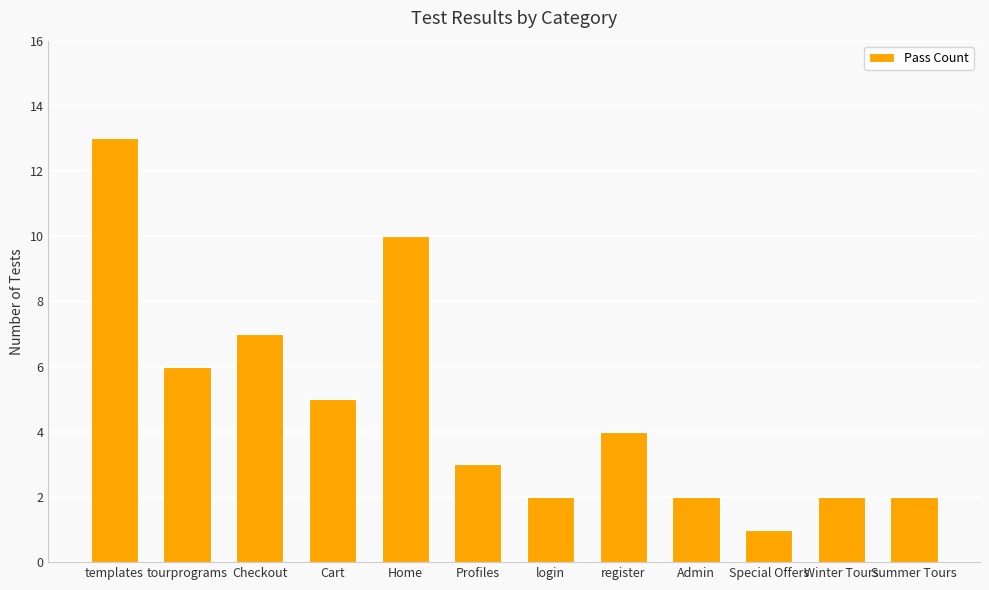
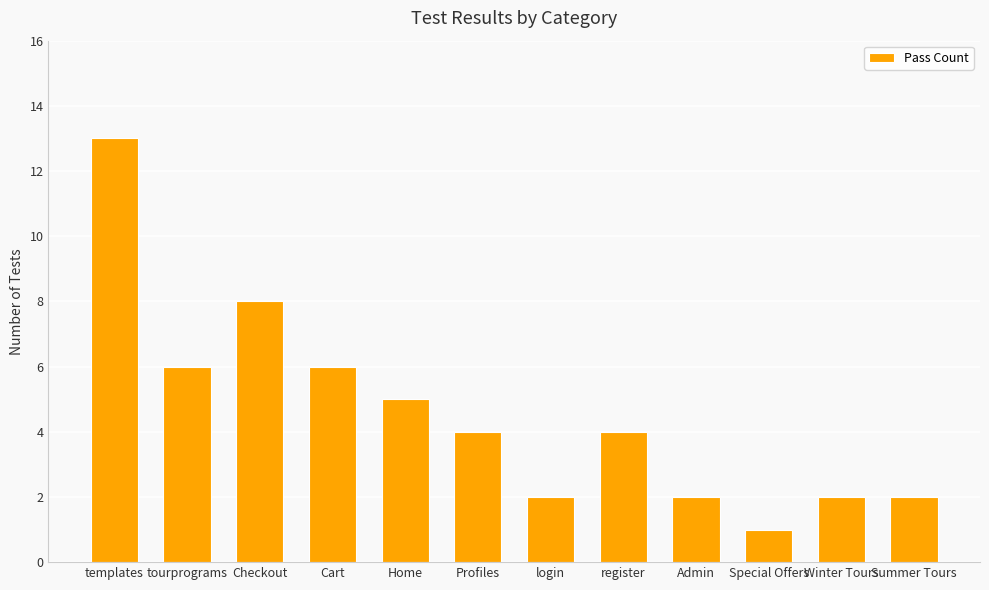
  {
    "templates": 13,
    "tourprograms": 6,
-   "Checkout": 7,
-   "Cart": 5,
-   "Home": 10,
-   "Profiles": 3,
+   "Checkout": 8,
+   "Cart": 6,
+   "Home": 5,
+   "Profiles": 4,
    "login": 2,
    "register": 4,
    "Admin": 2,
    "Special Offers": 1,
    "Winter Tours": 2,
    "Summer Tours": 2
  }
